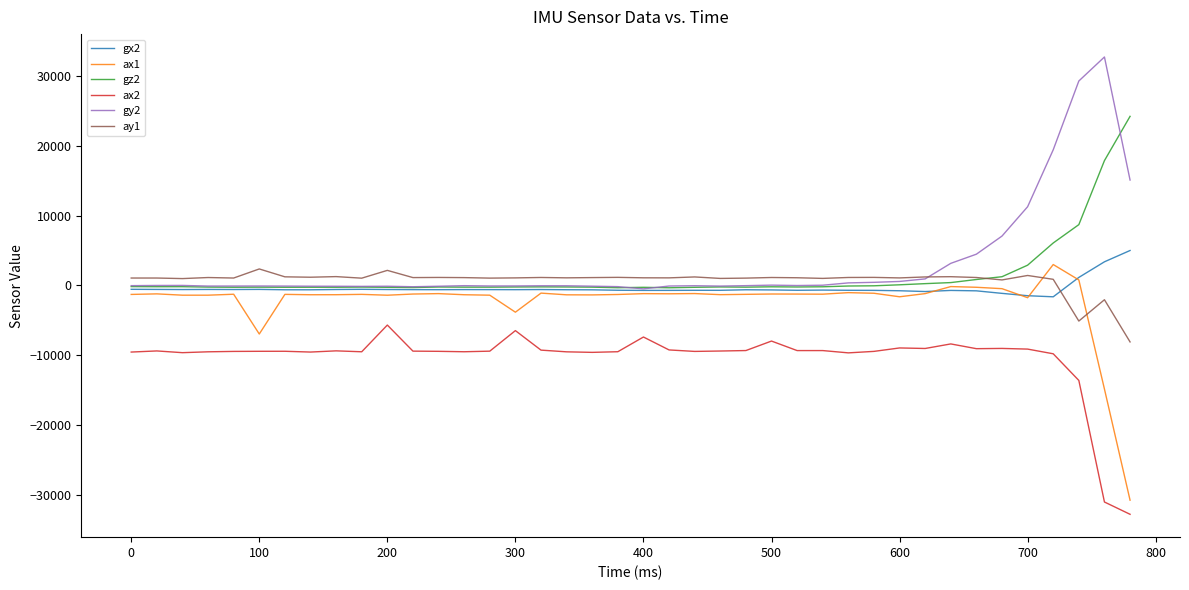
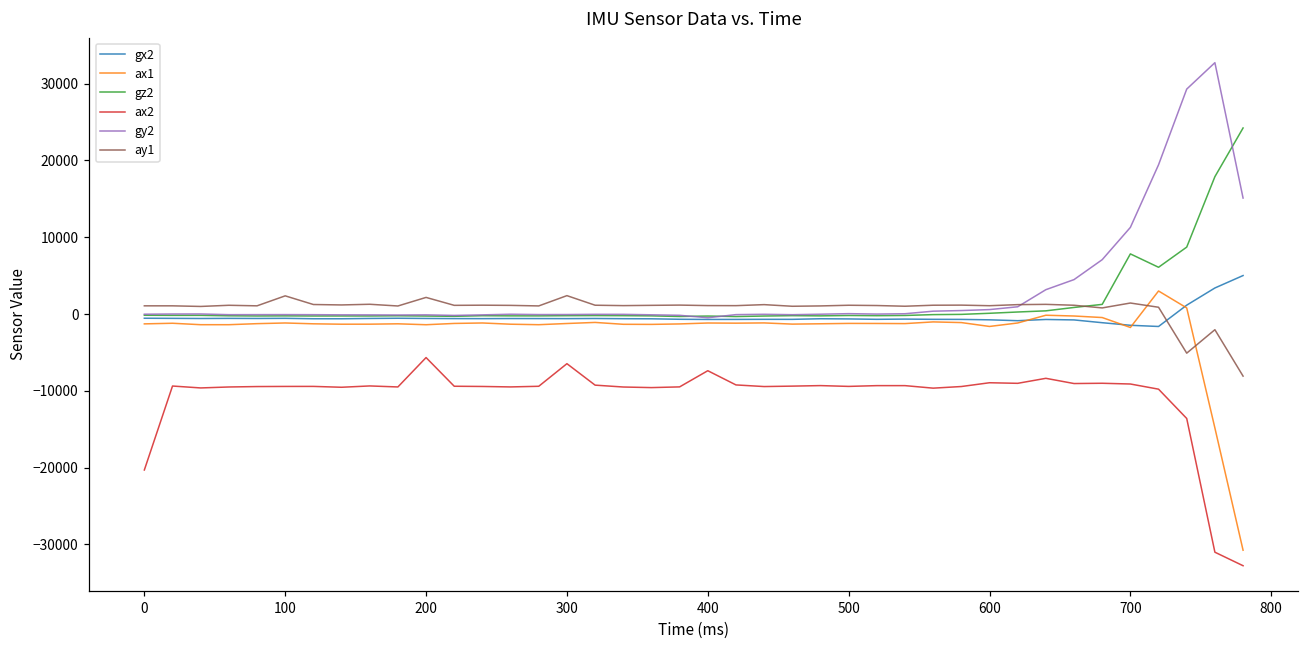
  {
    "gx2": {
      "0": -1000,
      "300": -1000,
      "500": -1000,
      "600": -1000
    },
    "ax1": {
      "0": -1000,
-     "100": -7000,
+     "100": -1000,
      "200": -1000,
-     "300": -4000,
+     "300": -1000,
      "400": -1000,
      "500": -1000,
      "600": -2000
    },
    "gz2": {
      "600": 0,
-     "700": 3000
+     "700": 8000
    },
    "ax2": {
-     "0": -10000,
+     "0": -20000,
      "100": -9000,
      "200": -6000,
      "300": -6000,
      "400": -7000,
-     "500": -8000,
+     "500": -9000,
      "600": -9000,
      "700": -9000
    },
    "gy2": {
      "600": 1000,
      "700": 11000
    },
    "ay1": {
      "0": 1000,
      "100": 2000,
      "200": 2000,
-     "300": 1000,
+     "300": 2000,
      "400": 1000,
      "500": 1000,
      "600": 1000,
      "700": 1000
    }
  }
